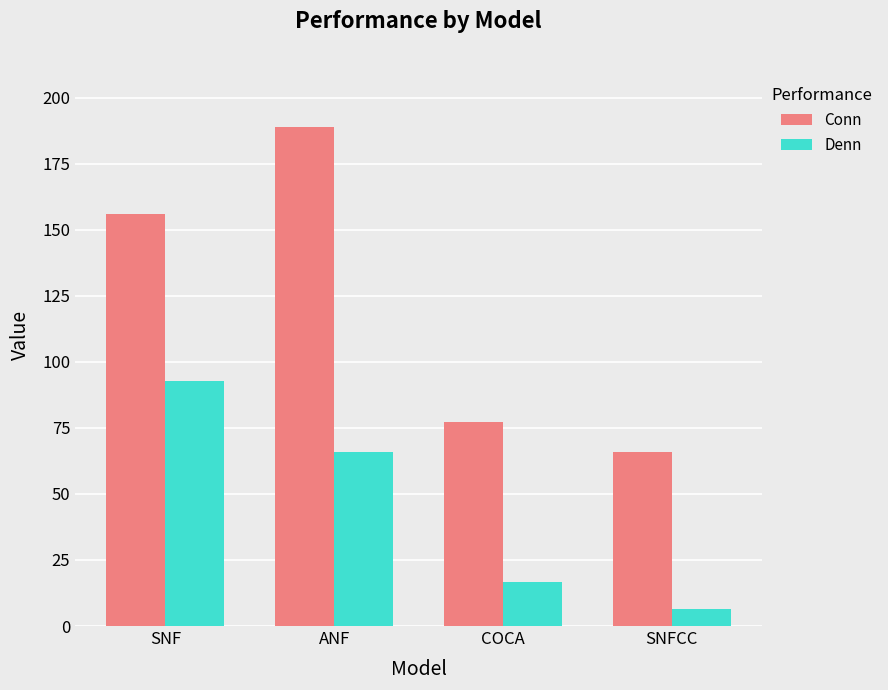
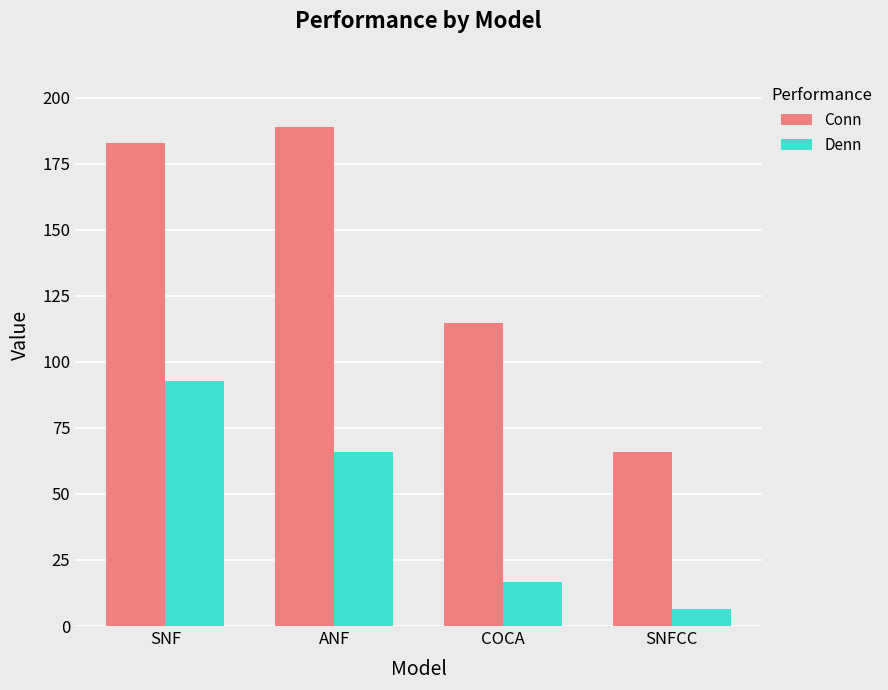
  {
    "Conn": {
-     "SNF": 156,
+     "SNF": 183,
      "ANF": 189,
-     "COCA": 77,
+     "COCA": 115,
      "SNFCC": 66
    },
    "Denn": {
      "SNF": 93,
      "ANF": 66,
      "COCA": 17,
      "SNFCC": 7
    }
  }
